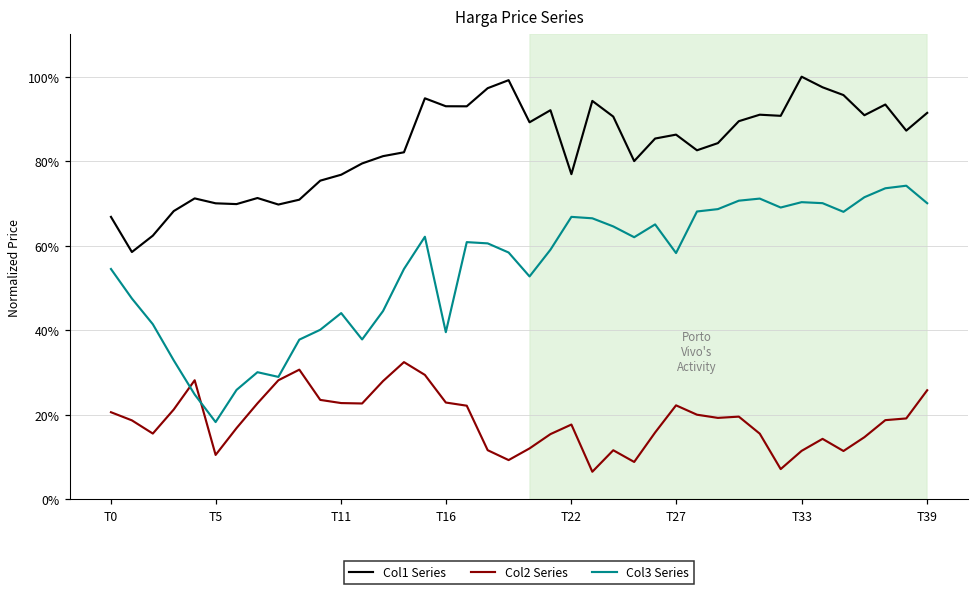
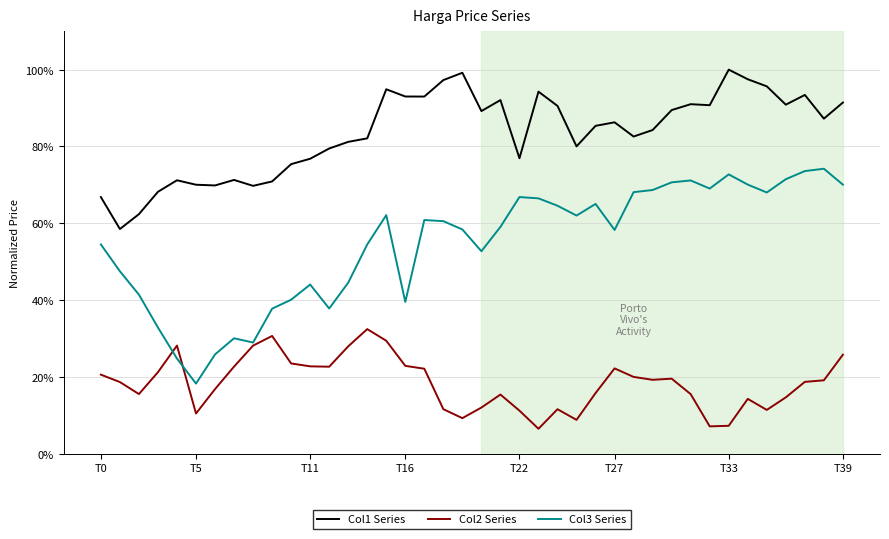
  {
    "Col1 Series": {
      "T0": "67%",
      "T5": "70%",
      "T11": "77%",
      "T16": "93%",
      "T22": "77%",
      "T27": "86%",
      "T33": "100%",
      "T39": "91%"
    },
    "Col2 Series": {
      "T0": "21%",
      "T5": "11%",
      "T11": "23%",
      "T16": "23%",
-     "T22": "18%",
+     "T22": "11%",
      "T27": "22%",
-     "T33": "11%",
+     "T33": "7%",
      "T39": "26%"
    },
    "Col3 Series": {
      "T0": "55%",
      "T5": "18%",
      "T11": "44%",
      "T16": "40%",
      "T22": "67%",
      "T27": "58%",
-     "T33": "70%",
+     "T33": "73%",
      "T39": "70%"
    }
  }
